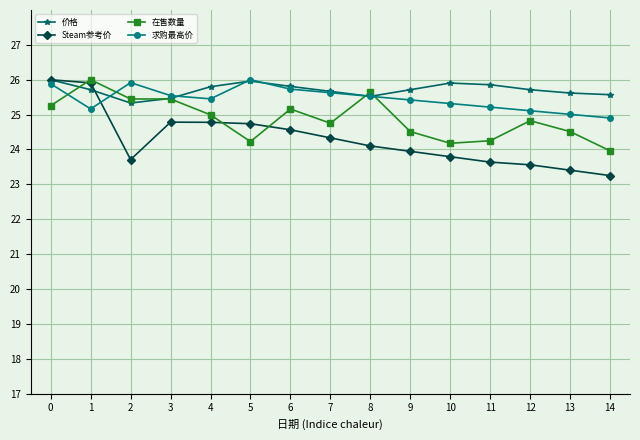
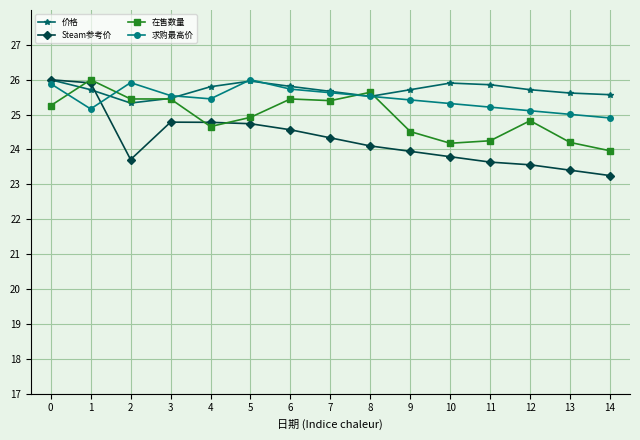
  {
    "在售数量": {
      "0": 25.3,
      "1": 26.0,
      "2": 25.4,
-     "4": 25.0,
-     "5": 24.2,
-     "6": 25.2,
-     "7": 24.8,
+     "4": 24.7,
+     "5": 24.9,
+     "6": 25.4,
+     "7": 25.4,
      "8": 25.6,
      "9": 24.5,
      "10": 24.2,
      "11": 24.3,
      "12": 24.8,
-     "13": 24.5,
+     "13": 24.2,
      "14": 24.0
    }
  }
